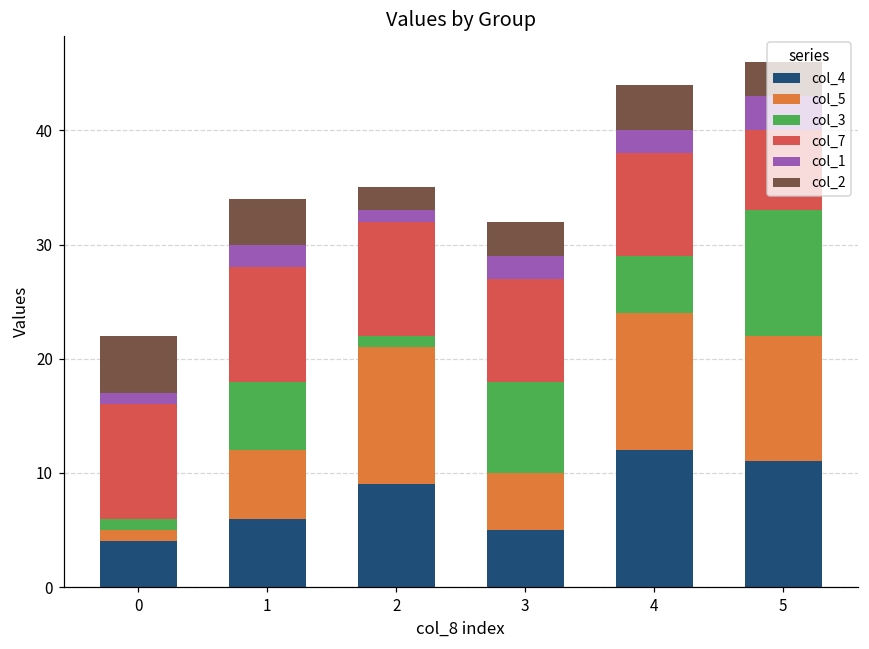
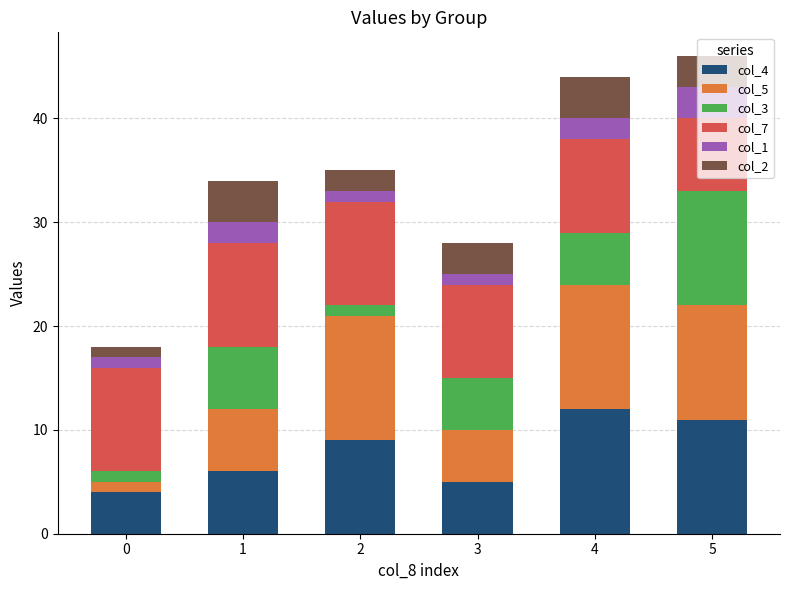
  {
    "col_4": {
      "0": 4,
      "1": 6,
      "2": 9,
      "3": 5,
      "4": 12,
      "5": 11
    },
    "col_3": {
      "0": 1,
      "1": 6,
      "2": 1,
-     "3": 8,
+     "3": 5,
      "4": 5,
      "5": 11
    },
    "col_1": {
      "0": 1,
      "1": 2,
      "2": 1,
-     "3": 2,
+     "3": 1,
      "4": 2
    },
    "col_2": {
-     "0": 5,
+     "0": 1,
      "1": 4,
      "2": 2,
      "3": 3,
      "4": 4
    }
  }
